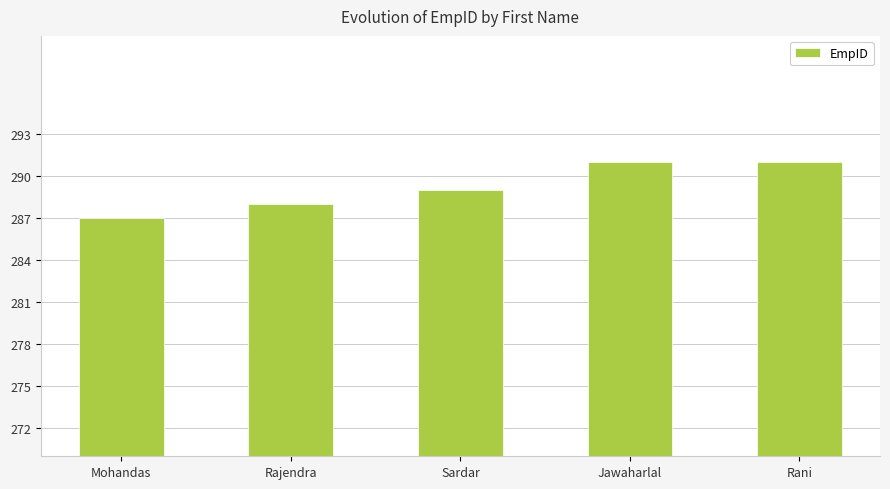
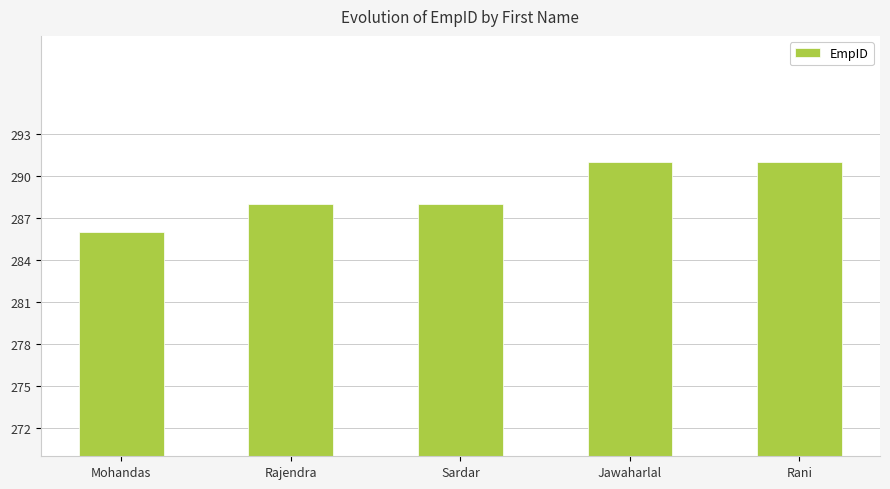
  {
-   "Mohandas": 287,
+   "Mohandas": 286,
    "Rajendra": 288,
-   "Sardar": 289,
+   "Sardar": 288,
    "Jawaharlal": 291,
    "Rani": 291
  }
